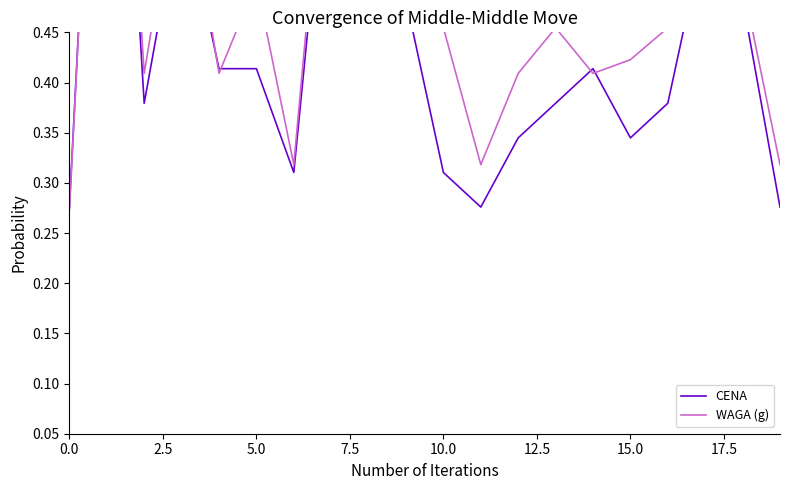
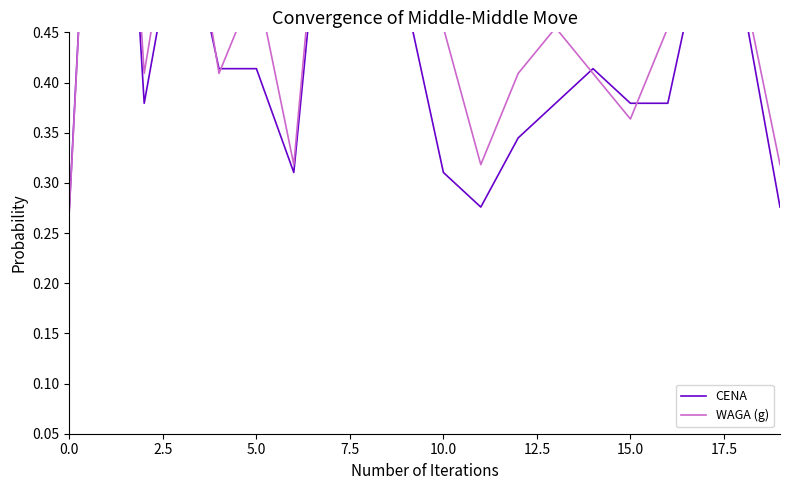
  {
    "CENA": {
      "0.0": 0.276,
      "5.0": 0.414,
      "10.0": 0.310,
-     "15.0": 0.345
+     "15.0": 0.379
    },
    "WAGA (g)": {
      "0.0": 0.273,
-     "15.0": 0.423
+     "15.0": 0.364
    }
  }
